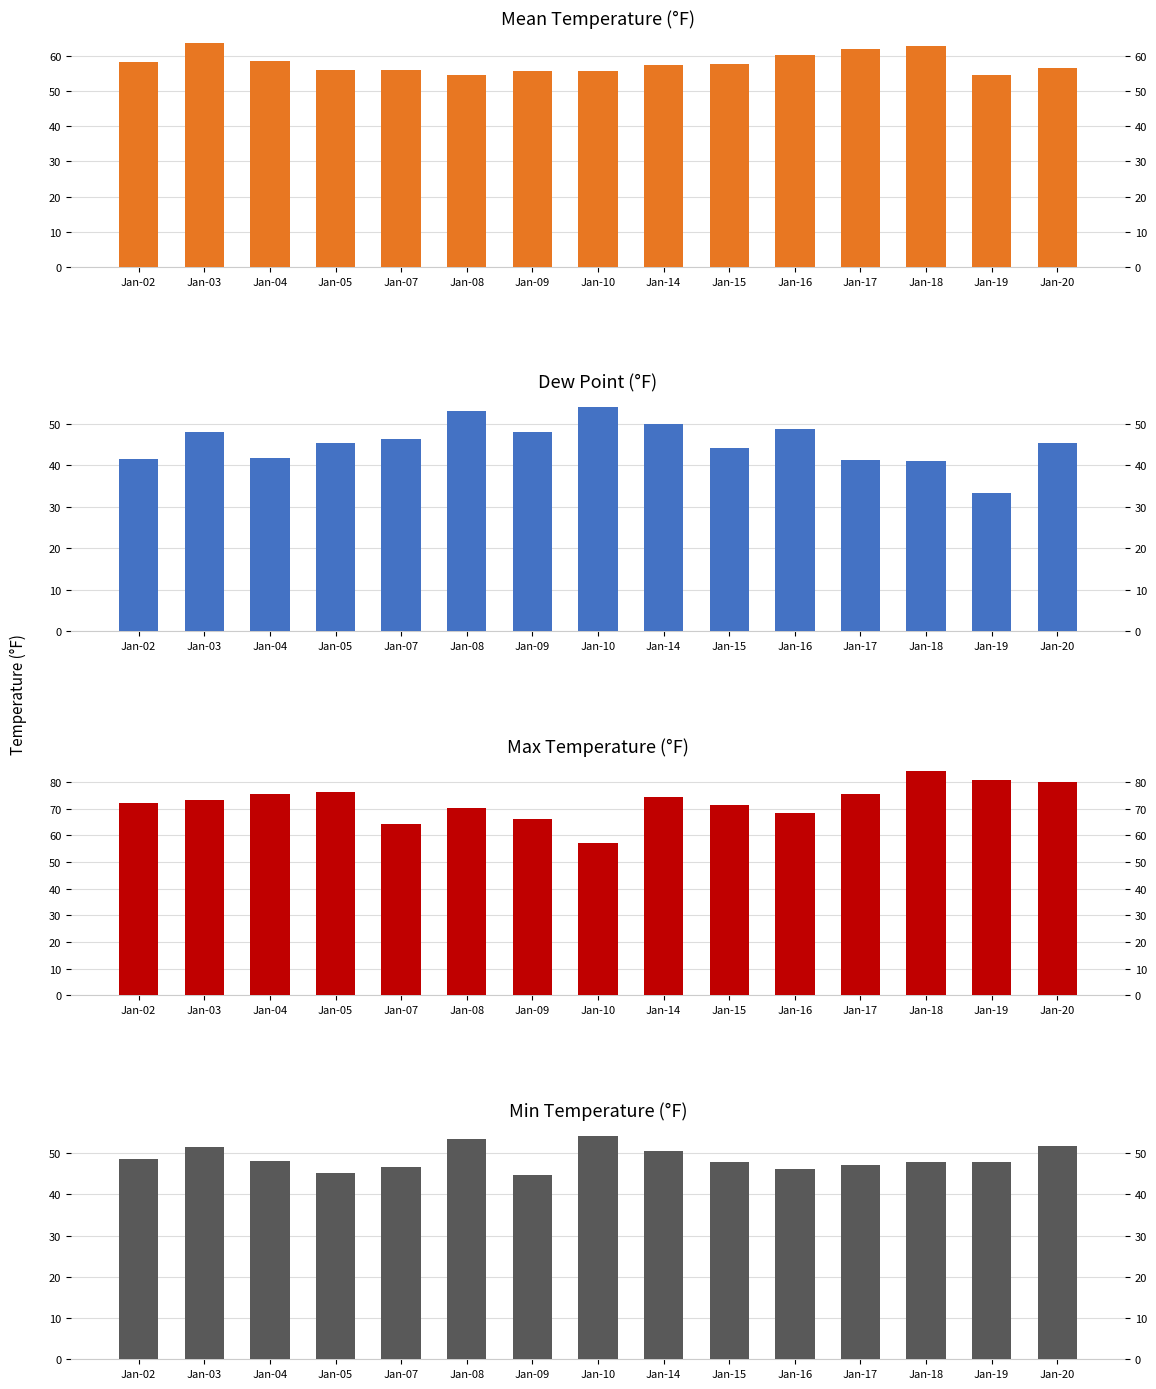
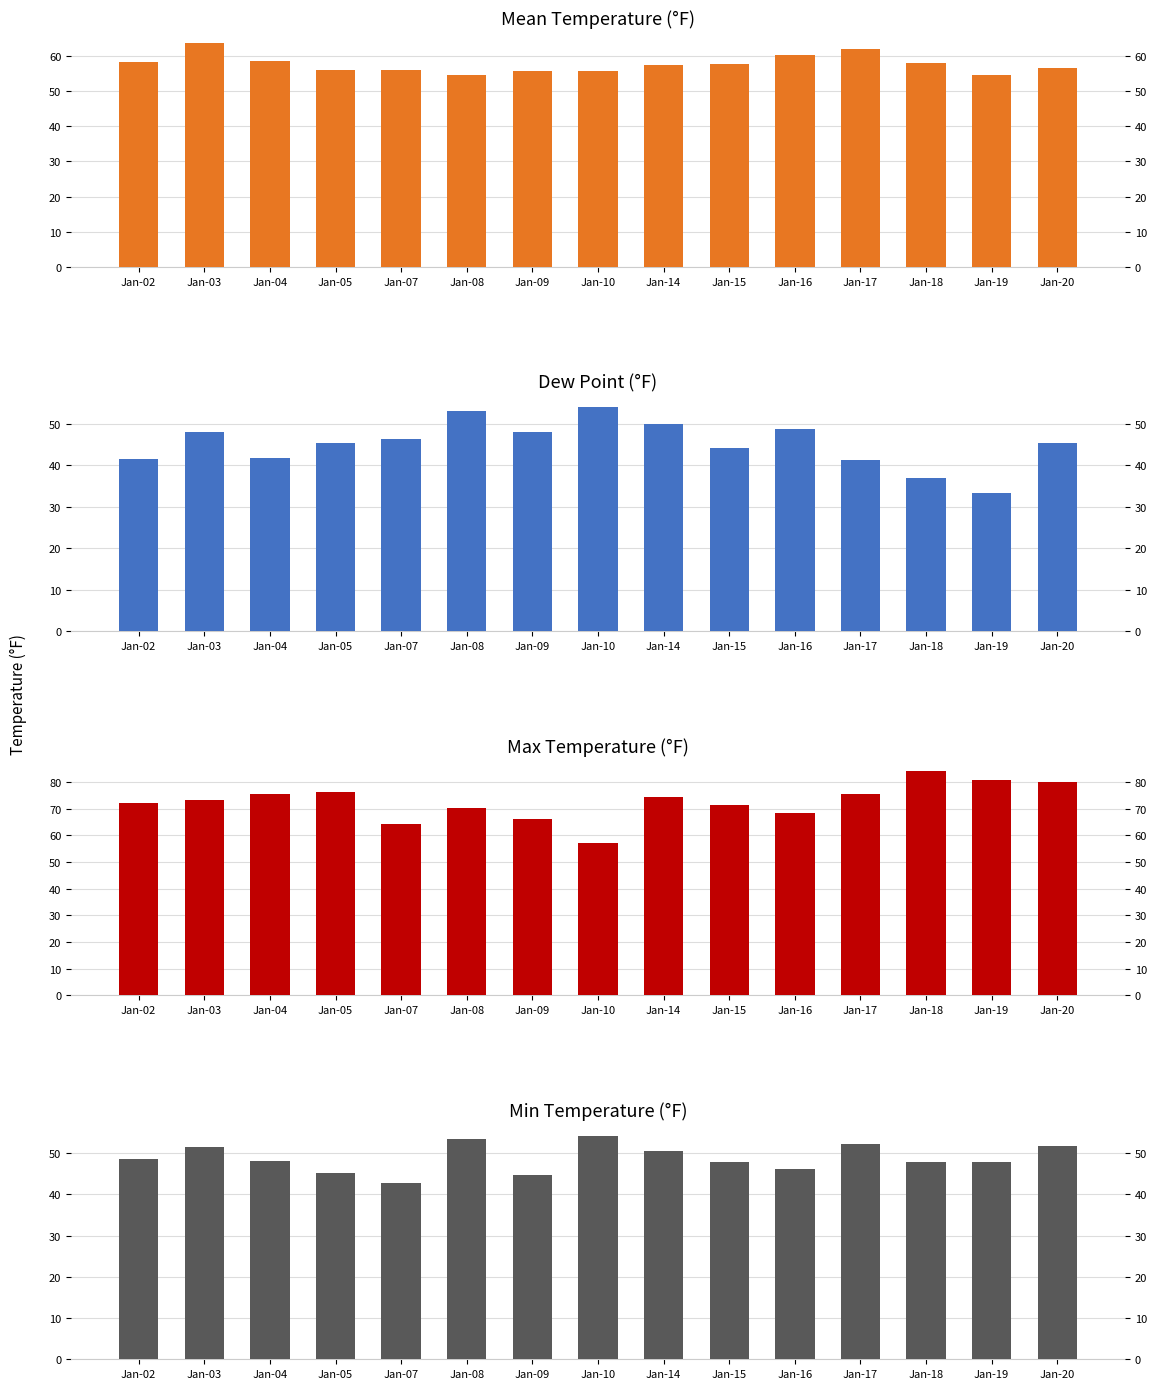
  {
    "Mean Temperature (°F)": {
      "Jan-02": 58,
      "Jan-03": 64,
      "Jan-04": 59,
      "Jan-05": 56,
      "Jan-07": 56,
      "Jan-08": 55,
      "Jan-09": 56,
      "Jan-10": 56,
      "Jan-14": 58,
      "Jan-15": 58,
      "Jan-16": 60,
      "Jan-17": 62,
-     "Jan-18": 63,
+     "Jan-18": 58,
      "Jan-19": 55,
      "Jan-20": 57
    },
    "Dew Point (°F)": {
      "Jan-02": 42,
      "Jan-03": 48,
      "Jan-04": 42,
      "Jan-05": 45,
      "Jan-07": 46,
      "Jan-08": 53,
      "Jan-09": 48,
      "Jan-10": 54,
      "Jan-14": 50,
      "Jan-15": 44,
      "Jan-16": 49,
      "Jan-17": 41,
-     "Jan-18": 41,
+     "Jan-18": 37,
      "Jan-19": 33,
      "Jan-20": 46
    },
    "Max Temperature (°F)": {
      "Jan-02": 72,
      "Jan-03": 73,
      "Jan-04": 75,
      "Jan-05": 76,
      "Jan-07": 64,
      "Jan-08": 70,
      "Jan-09": 66,
      "Jan-10": 57,
      "Jan-14": 74,
      "Jan-15": 71,
      "Jan-16": 68,
      "Jan-17": 76,
      "Jan-18": 84,
      "Jan-19": 81,
      "Jan-20": 80
    },
    "Min Temperature (°F)": {
      "Jan-02": 49,
      "Jan-03": 51,
      "Jan-04": 48,
      "Jan-05": 45,
-     "Jan-07": 47,
+     "Jan-07": 43,
      "Jan-08": 53,
      "Jan-09": 45,
      "Jan-10": 54,
      "Jan-14": 51,
      "Jan-15": 48,
      "Jan-16": 46,
-     "Jan-17": 47,
+     "Jan-17": 52,
      "Jan-18": 48,
      "Jan-19": 48,
      "Jan-20": 52
    }
  }
